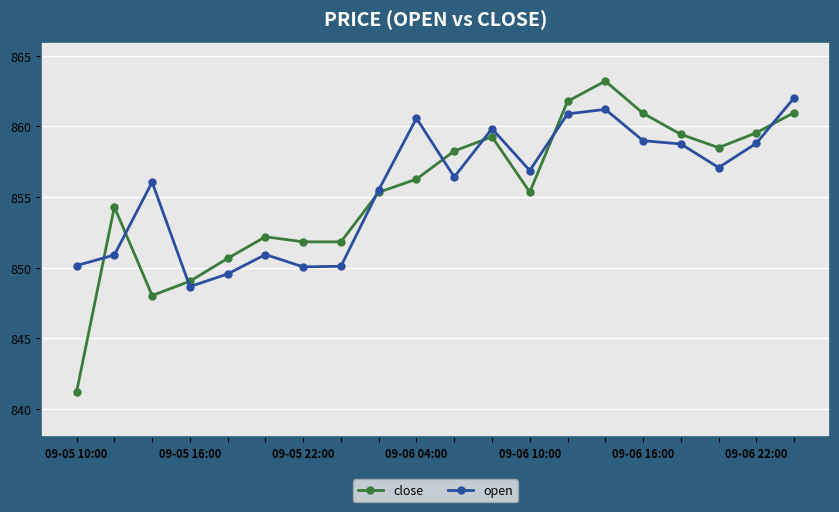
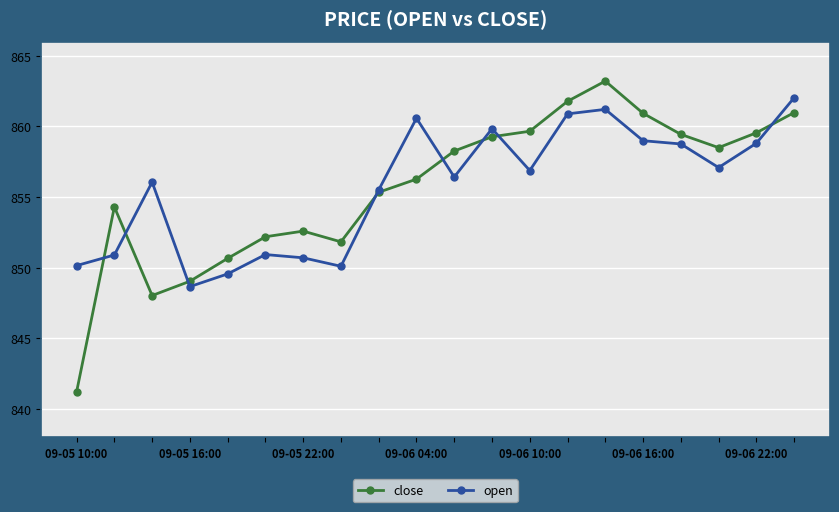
  {
    "close": {
      "09-05 10:00": 841.2,
      "09-05 16:00": 849.0,
-     "09-05 22:00": 851.8,
+     "09-05 22:00": 852.6,
      "09-06 04:00": 856.3,
-     "09-06 10:00": 855.3,
+     "09-06 10:00": 859.7,
      "09-06 16:00": 860.9,
      "09-06 22:00": 859.5
    },
    "open": {
      "09-05 10:00": 850.1,
      "09-05 16:00": 848.7,
-     "09-05 22:00": 850.1,
+     "09-05 22:00": 850.7,
      "09-06 04:00": 860.6,
      "09-06 10:00": 856.9,
      "09-06 16:00": 859.0,
      "09-06 22:00": 858.8
    }
  }
